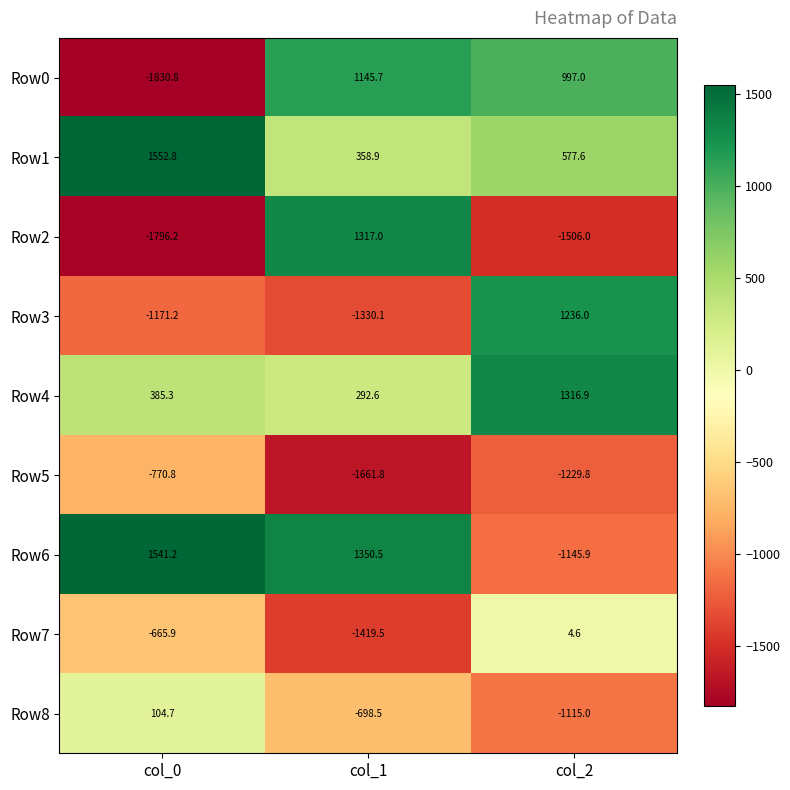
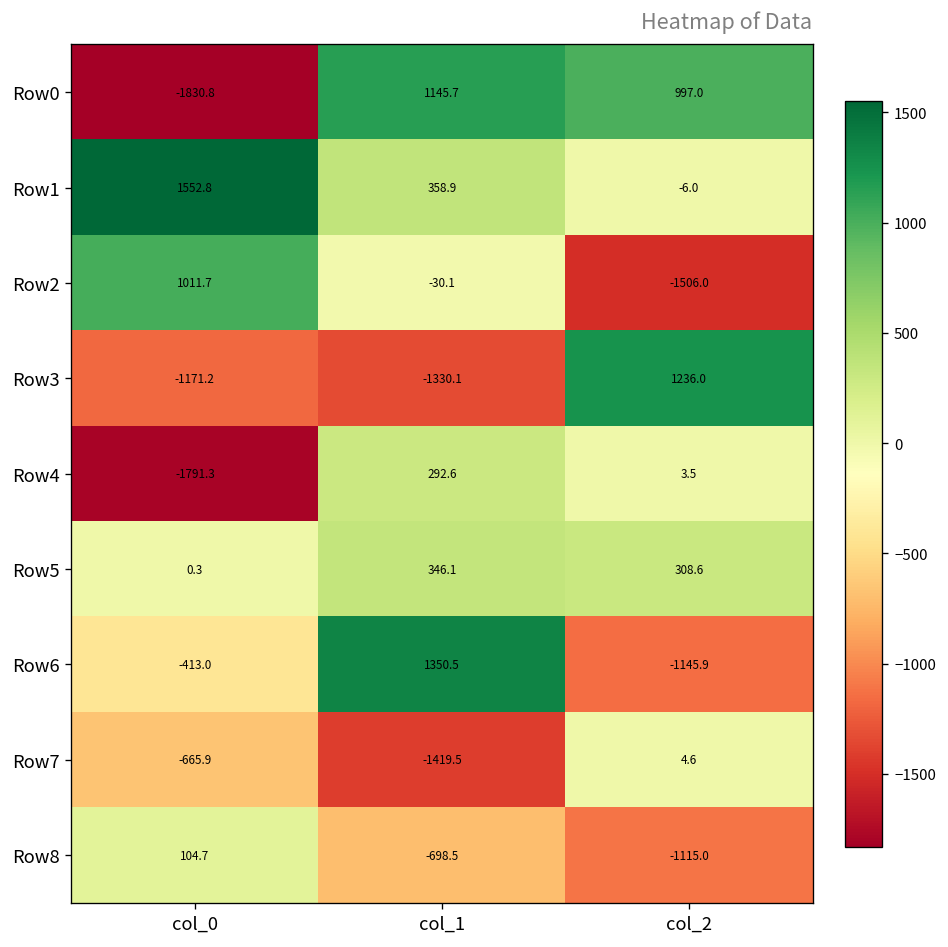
  {
    "Row0": {
      "col_0": -1830.8,
      "col_1": 1145.7,
      "col_2": 997.0
    },
    "Row1": {
      "col_0": 1552.8,
      "col_1": 358.9,
-     "col_2": 577.6
+     "col_2": -6.0
    },
    "Row2": {
-     "col_0": -1796.2,
-     "col_1": 1317.0,
+     "col_0": 1011.7,
+     "col_1": -30.1,
      "col_2": -1506.0
    },
    "Row3": {
      "col_0": -1171.2,
      "col_1": -1330.1,
      "col_2": 1236.0
    },
    "Row4": {
-     "col_0": 385.3,
+     "col_0": -1791.3,
      "col_1": 292.6,
-     "col_2": 1316.9
+     "col_2": 3.5
    },
    "Row5": {
-     "col_0": -770.8,
-     "col_1": -1661.8,
-     "col_2": -1229.8
+     "col_0": 0.3,
+     "col_1": 346.1,
+     "col_2": 308.6
    },
    "Row6": {
-     "col_0": 1541.2,
+     "col_0": -413.0,
      "col_1": 1350.5,
      "col_2": -1145.9
    },
    "Row7": {
      "col_0": -665.9,
      "col_1": -1419.5,
      "col_2": 4.6
    },
    "Row8": {
      "col_0": 104.7,
      "col_1": -698.5,
      "col_2": -1115.0
    }
  }
